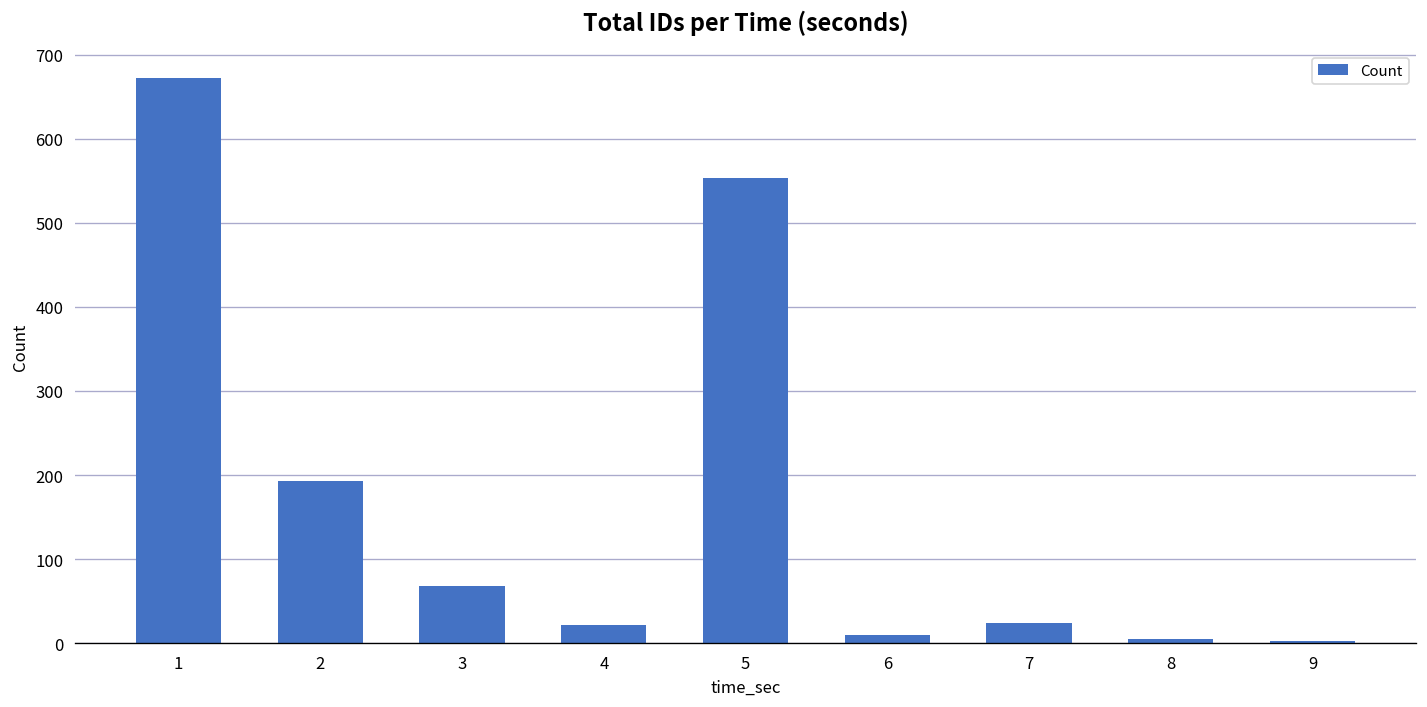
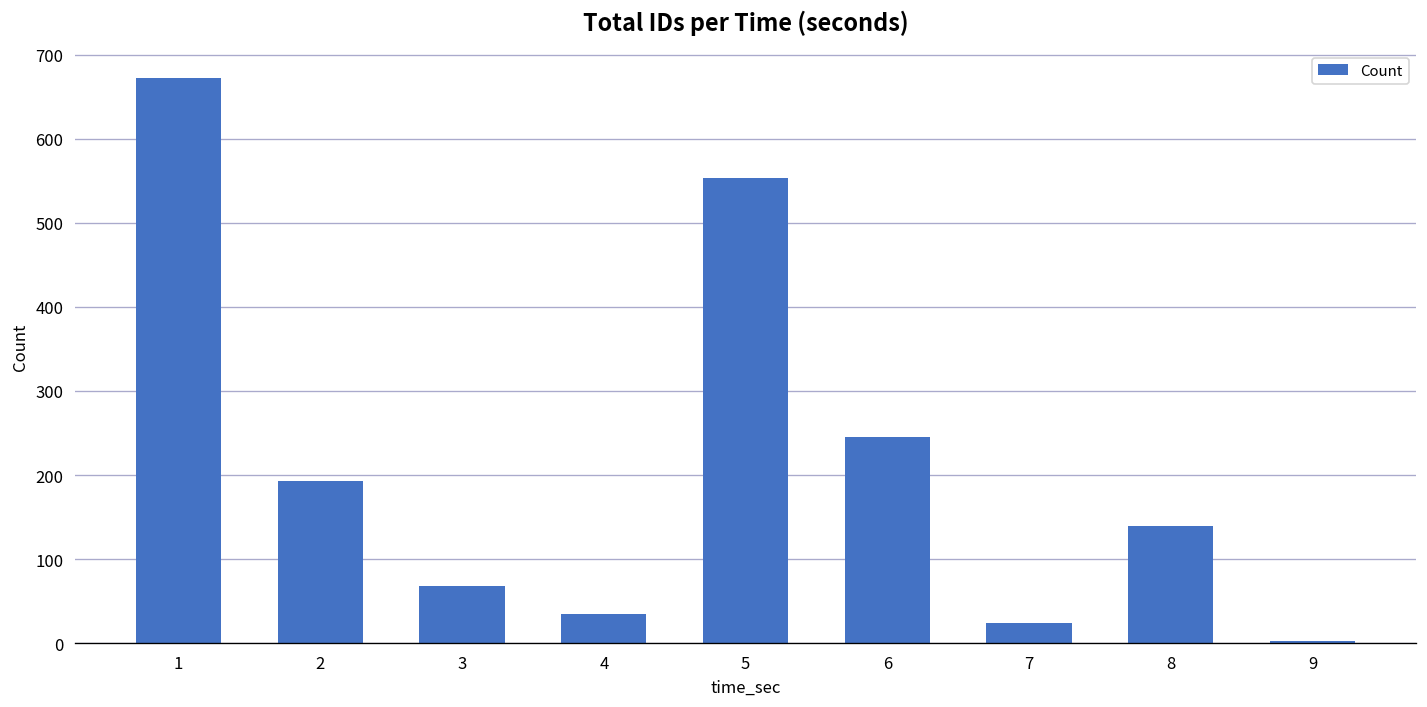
  {
    "1": 670,
    "2": 190,
    "3": 70,
-   "4": 20,
+   "4": 30,
    "5": 550,
-   "6": 10,
+   "6": 250,
    "7": 20,
-   "8": 10
+   "8": 140
  }
